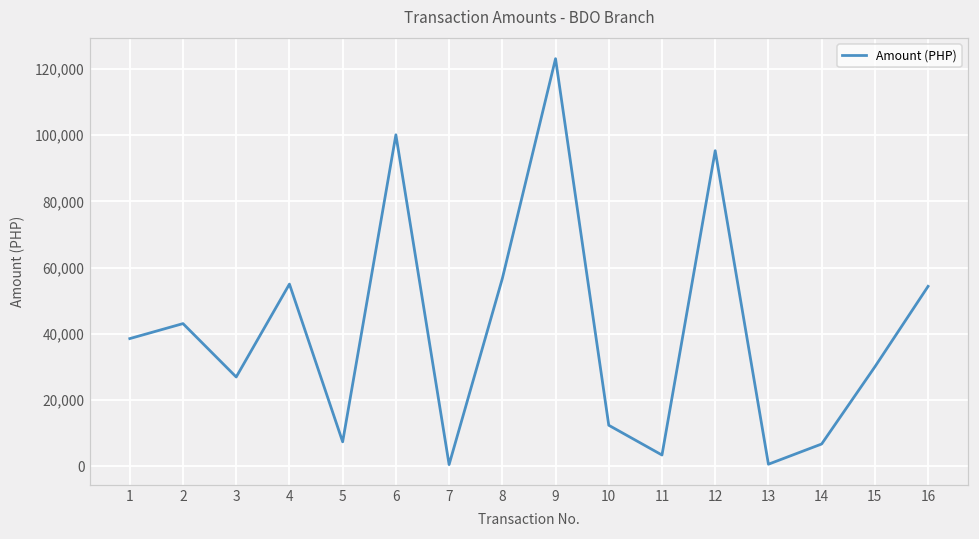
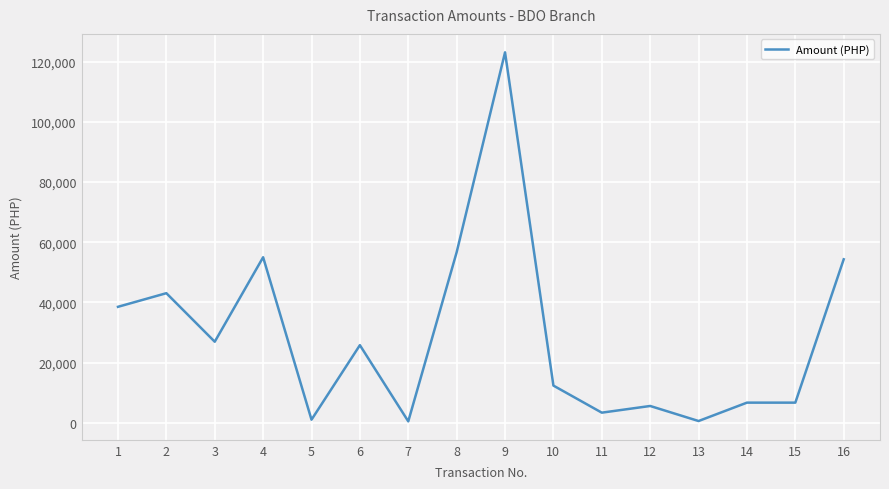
  {
    "1": "39,000",
    "2": "43,000",
    "3": "27,000",
    "4": "55,000",
-   "5": "7,000",
-   "6": "100,000",
+   "5": "1,000",
+   "6": "26,000",
    "7": "0",
    "8": "57,000",
    "9": "123,000",
    "10": "12,000",
    "11": "3,000",
-   "12": "95,000",
+   "12": "6,000",
    "13": "1,000",
    "14": "7,000",
-   "15": "30,000",
+   "15": "7,000",
    "16": "54,000"
  }
